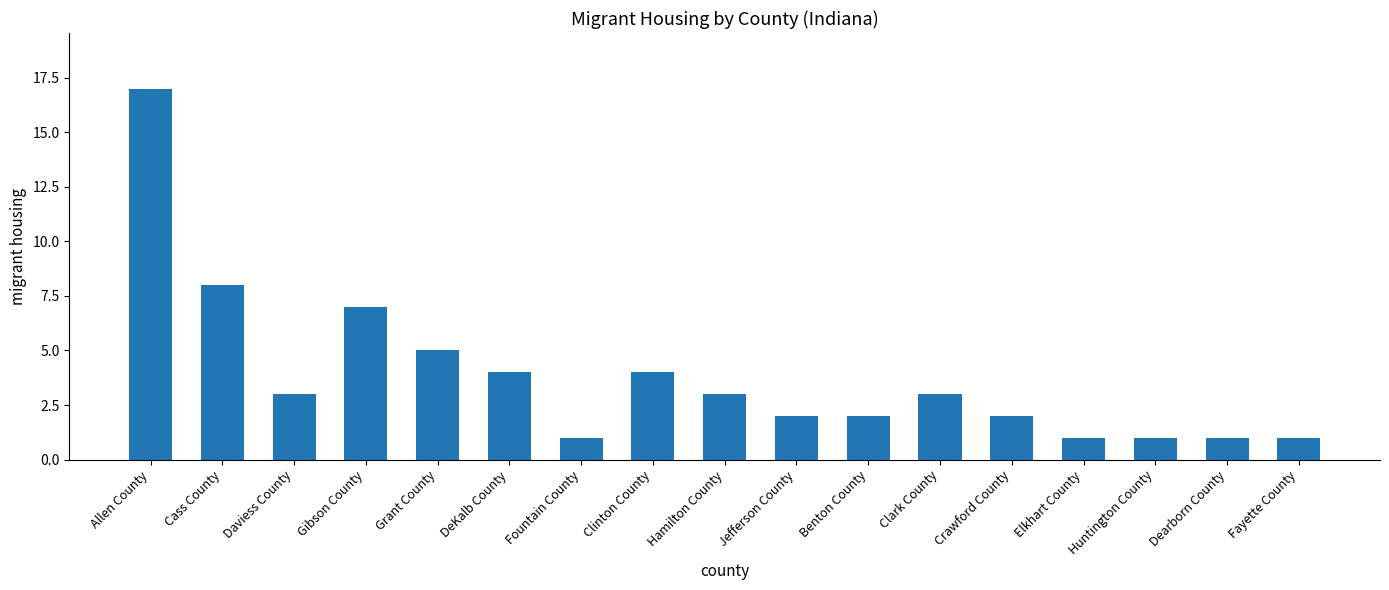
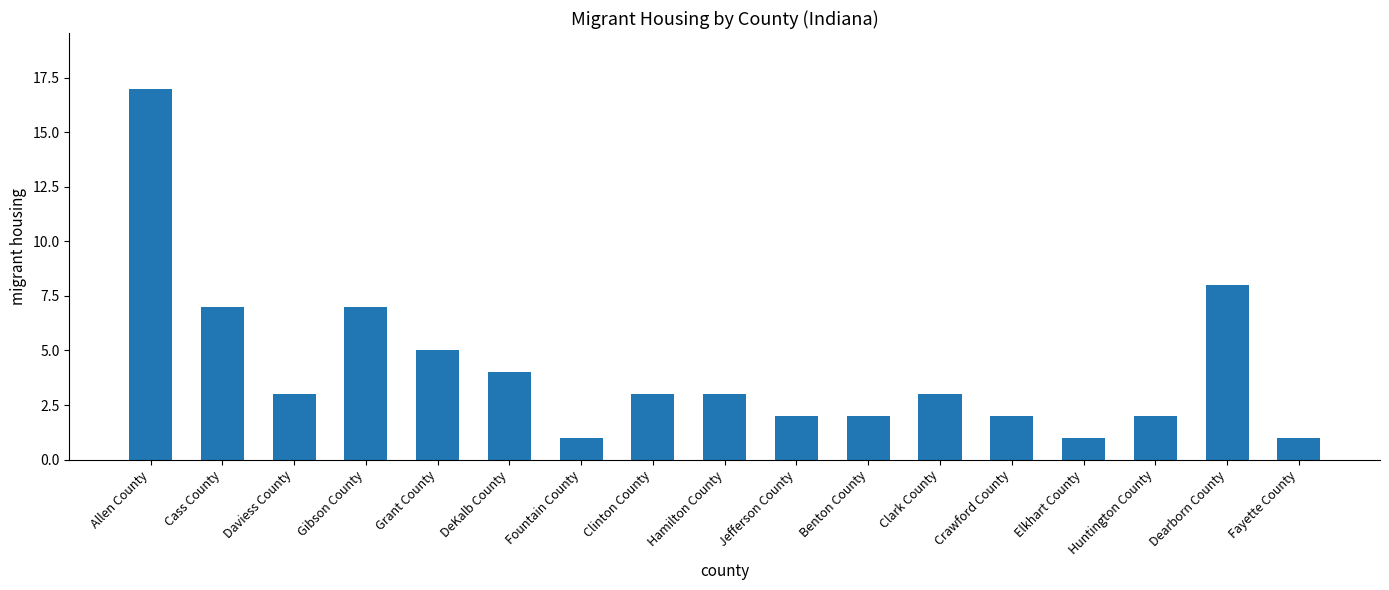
  {
    "Allen County": 17,
-   "Cass County": 8,
+   "Cass County": 7,
    "Daviess County": 3,
    "Gibson County": 7,
    "Grant County": 5,
    "DeKalb County": 4,
    "Fountain County": 1,
-   "Clinton County": 4,
+   "Clinton County": 3,
    "Hamilton County": 3,
    "Jefferson County": 2,
    "Benton County": 2,
    "Clark County": 3,
    "Crawford County": 2,
    "Elkhart County": 1,
-   "Huntington County": 1,
-   "Dearborn County": 1,
+   "Huntington County": 2,
+   "Dearborn County": 8,
    "Fayette County": 1
  }
